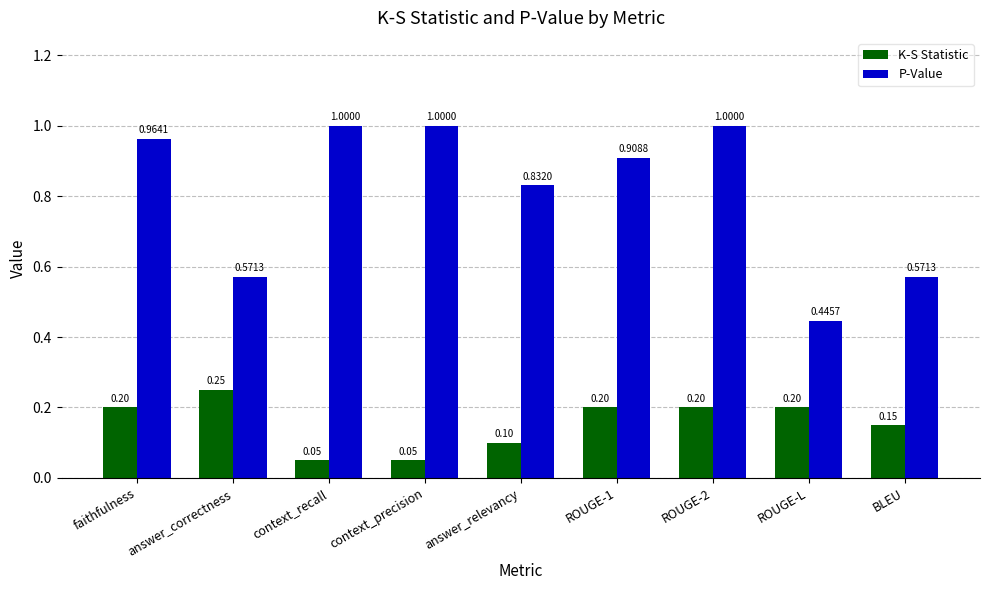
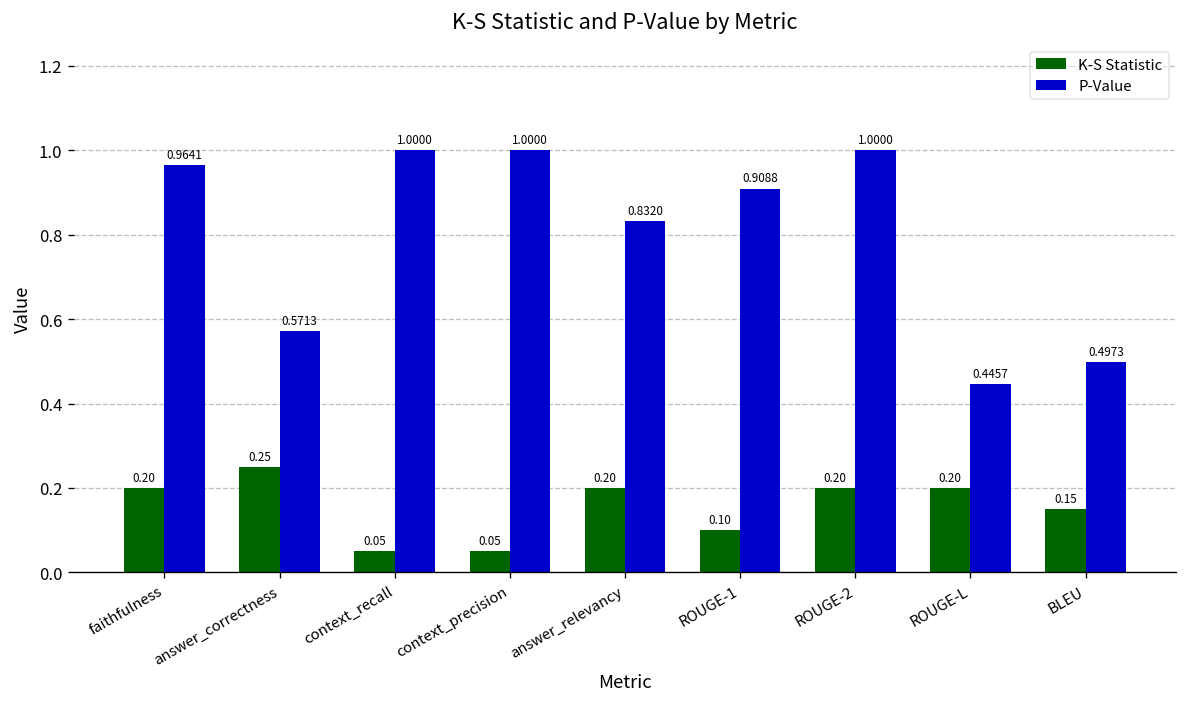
  {
    "K-S Statistic": {
      "faithfulness": 0.20,
      "answer_correctness": 0.25,
      "context_recall": 0.05,
      "context_precision": 0.05,
-     "answer_relevancy": 0.10,
-     "ROUGE-1": 0.20,
+     "answer_relevancy": 0.20,
+     "ROUGE-1": 0.10,
      "ROUGE-2": 0.20,
      "ROUGE-L": 0.20,
      "BLEU": 0.15
    },
    "P-Value": {
      "faithfulness": 0.9641,
      "answer_correctness": 0.5713,
      "context_recall": 1.0000,
      "context_precision": 1.0000,
      "answer_relevancy": 0.8320,
      "ROUGE-1": 0.9088,
      "ROUGE-2": 1.0000,
      "ROUGE-L": 0.4457,
-     "BLEU": 0.5713
+     "BLEU": 0.4973
    }
  }
